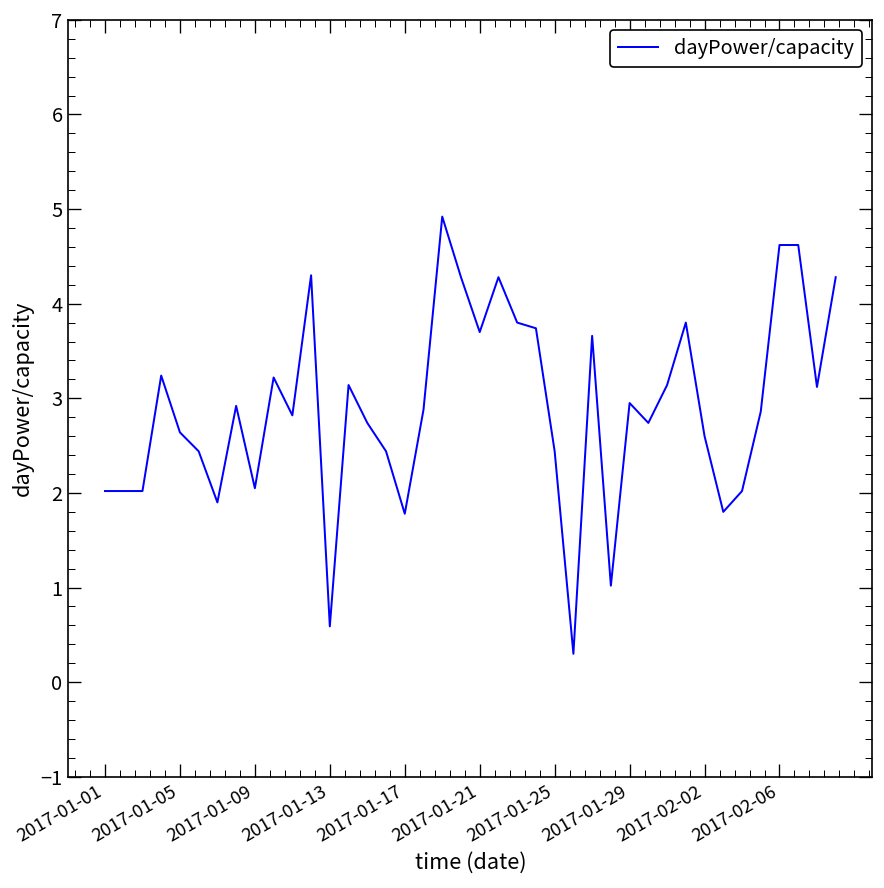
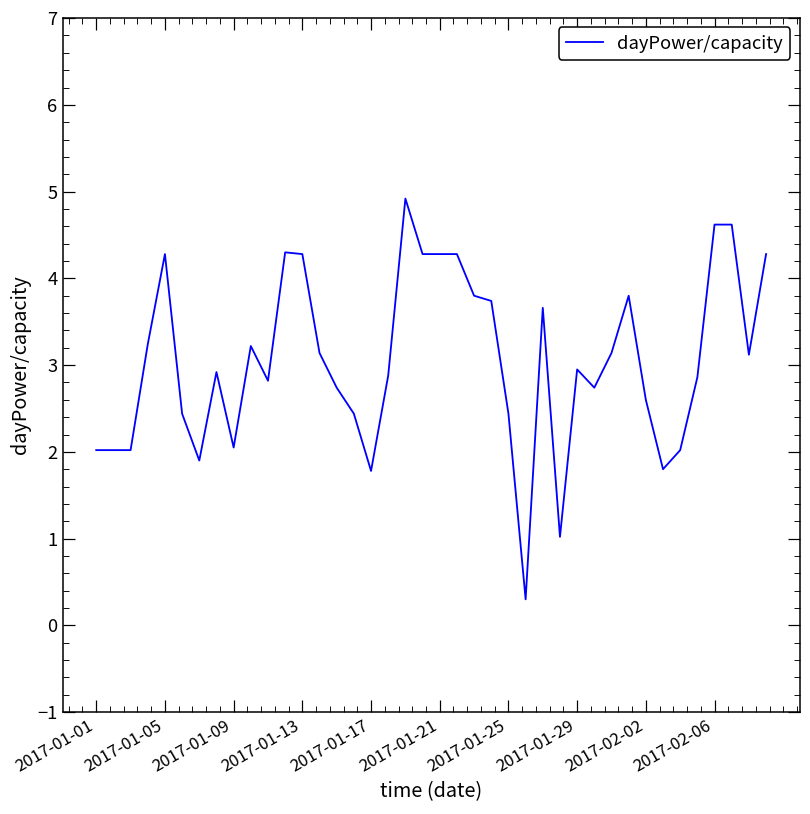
  {
    "2017-01-01": 2.0,
-   "2017-01-05": 2.6,
+   "2017-01-05": 4.3,
    "2017-01-09": 2.1,
-   "2017-01-13": 0.6,
+   "2017-01-13": 4.3,
    "2017-01-17": 1.8,
-   "2017-01-21": 3.7,
+   "2017-01-21": 4.3,
    "2017-01-25": 2.4,
    "2017-01-29": 3.0,
    "2017-02-02": 2.6,
    "2017-02-06": 4.6
  }
